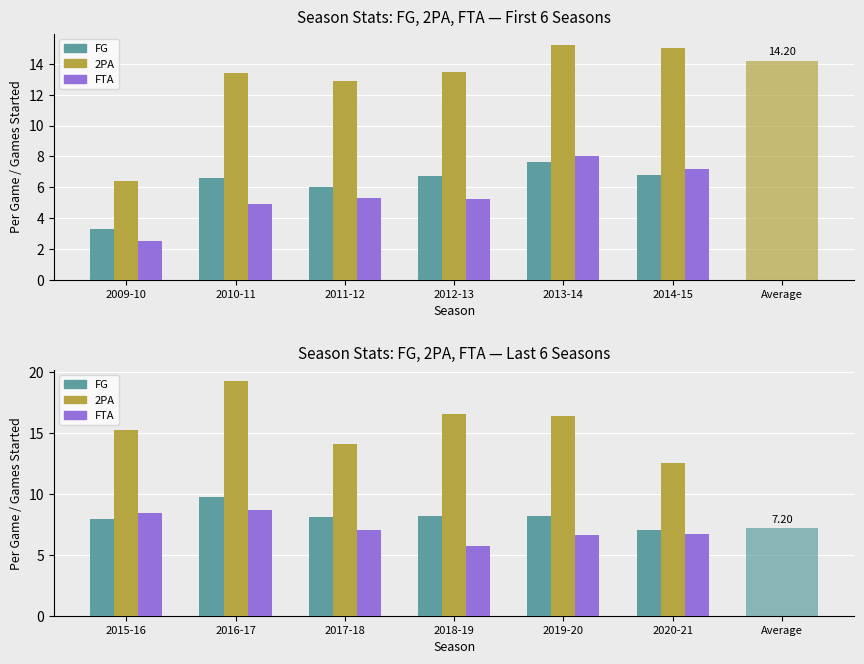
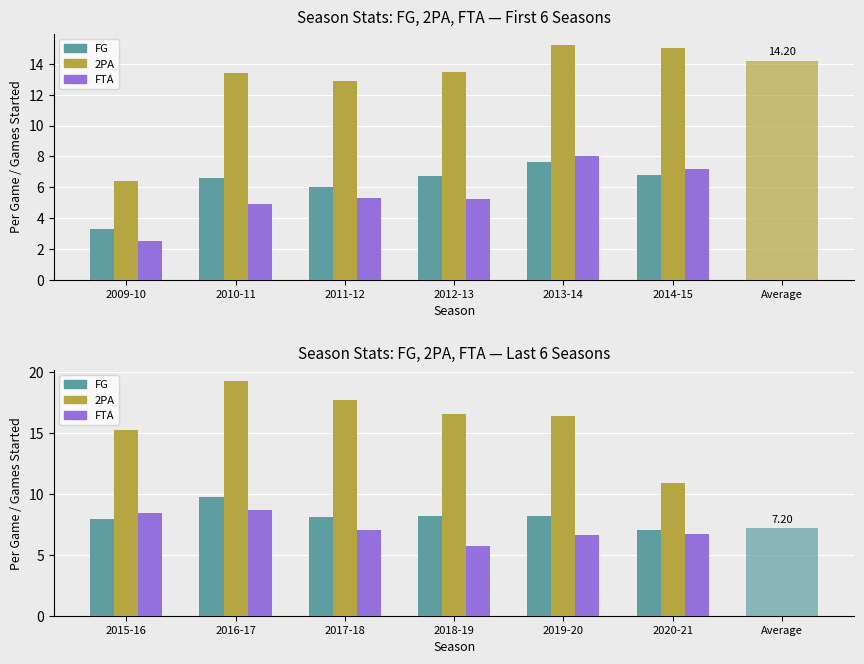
  {
    "Season Stats: FG, 2PA, FTA — Last 6 Seasons": {
      "2PA": {
        "2015-16": 15.2,
        "2016-17": 19.2,
-       "2017-18": 14.1,
+       "2017-18": 17.7,
        "2018-19": 16.5,
        "2019-20": 16.4,
-       "2020-21": 12.5
+       "2020-21": 10.9
      }
    }
  }
